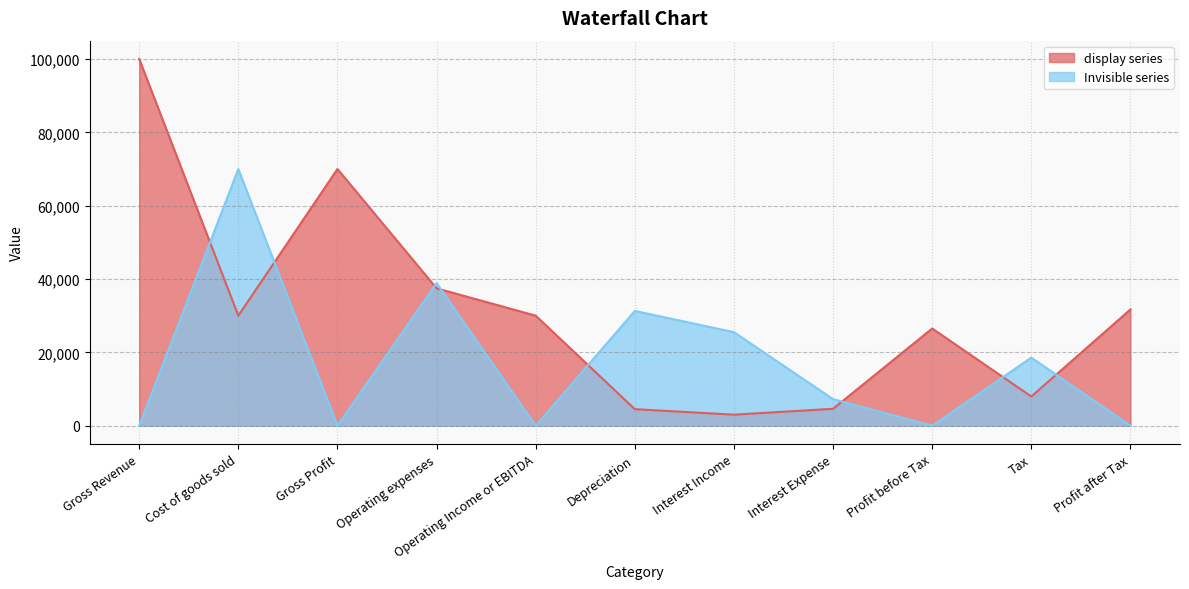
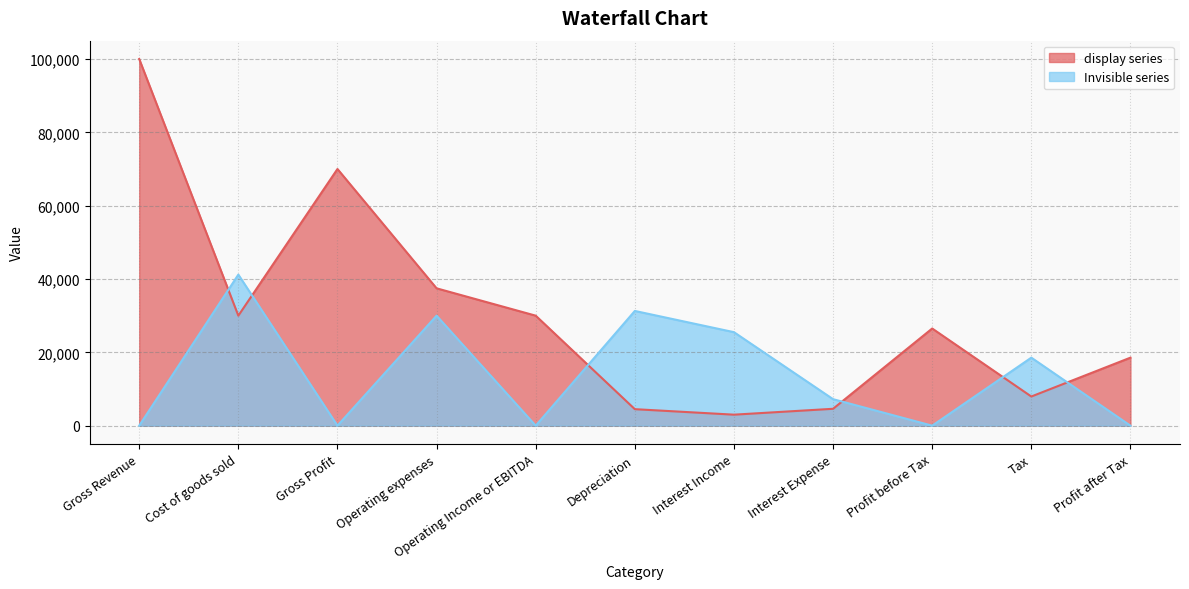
  {
    "display series": {
      "Gross Revenue": "100,000",
      "Cost of goods sold": "30,000",
      "Gross Profit": "70,000",
      "Operating expenses": "37,000",
      "Operating Income or EBITDA": "30,000",
      "Depreciation": "5,000",
      "Interest Income": "3,000",
      "Interest Expense": "5,000",
      "Profit before Tax": "27,000",
      "Tax": "8,000",
-     "Profit after Tax": "32,000"
+     "Profit after Tax": "19,000"
    },
    "Invisible series": {
      "Gross Revenue": "0",
-     "Cost of goods sold": "70,000",
+     "Cost of goods sold": "41,000",
      "Gross Profit": "0",
-     "Operating expenses": "39,000",
+     "Operating expenses": "30,000",
      "Operating Income or EBITDA": "0",
      "Depreciation": "31,000",
      "Interest Income": "26,000",
      "Interest Expense": "7,000",
      "Profit before Tax": "0",
      "Tax": "19,000",
      "Profit after Tax": "0"
    }
  }
